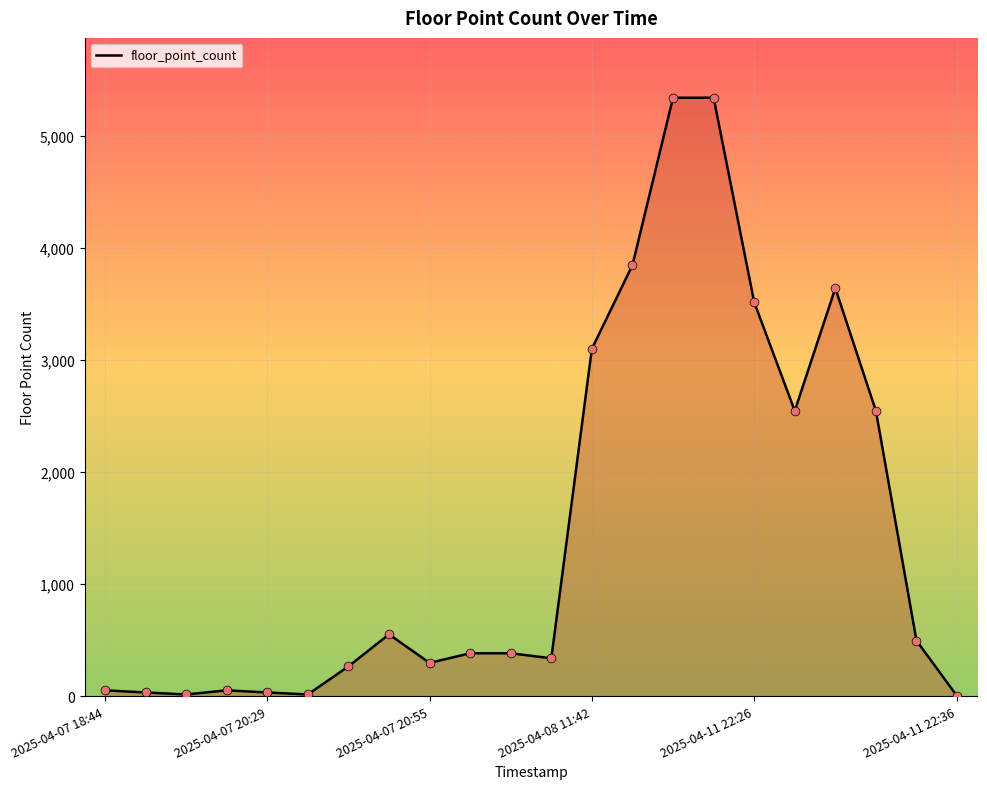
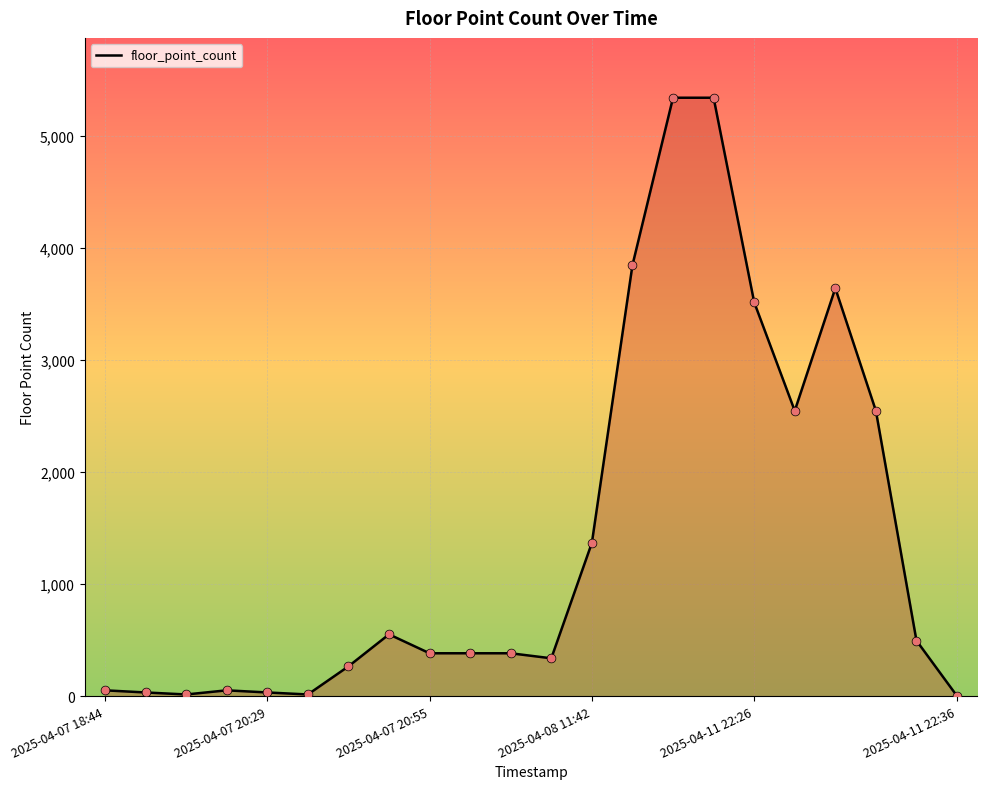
  {
    "2025-04-07 20:29": "30",
-   "2025-04-07 20:55": "300",
-   "2025-04-08 11:42": "3,100",
+   "2025-04-07 20:55": "380",
+   "2025-04-08 11:42": "1,370",
    "2025-04-11 22:26": "3,520",
    "2025-04-11 22:36": "0"
  }
